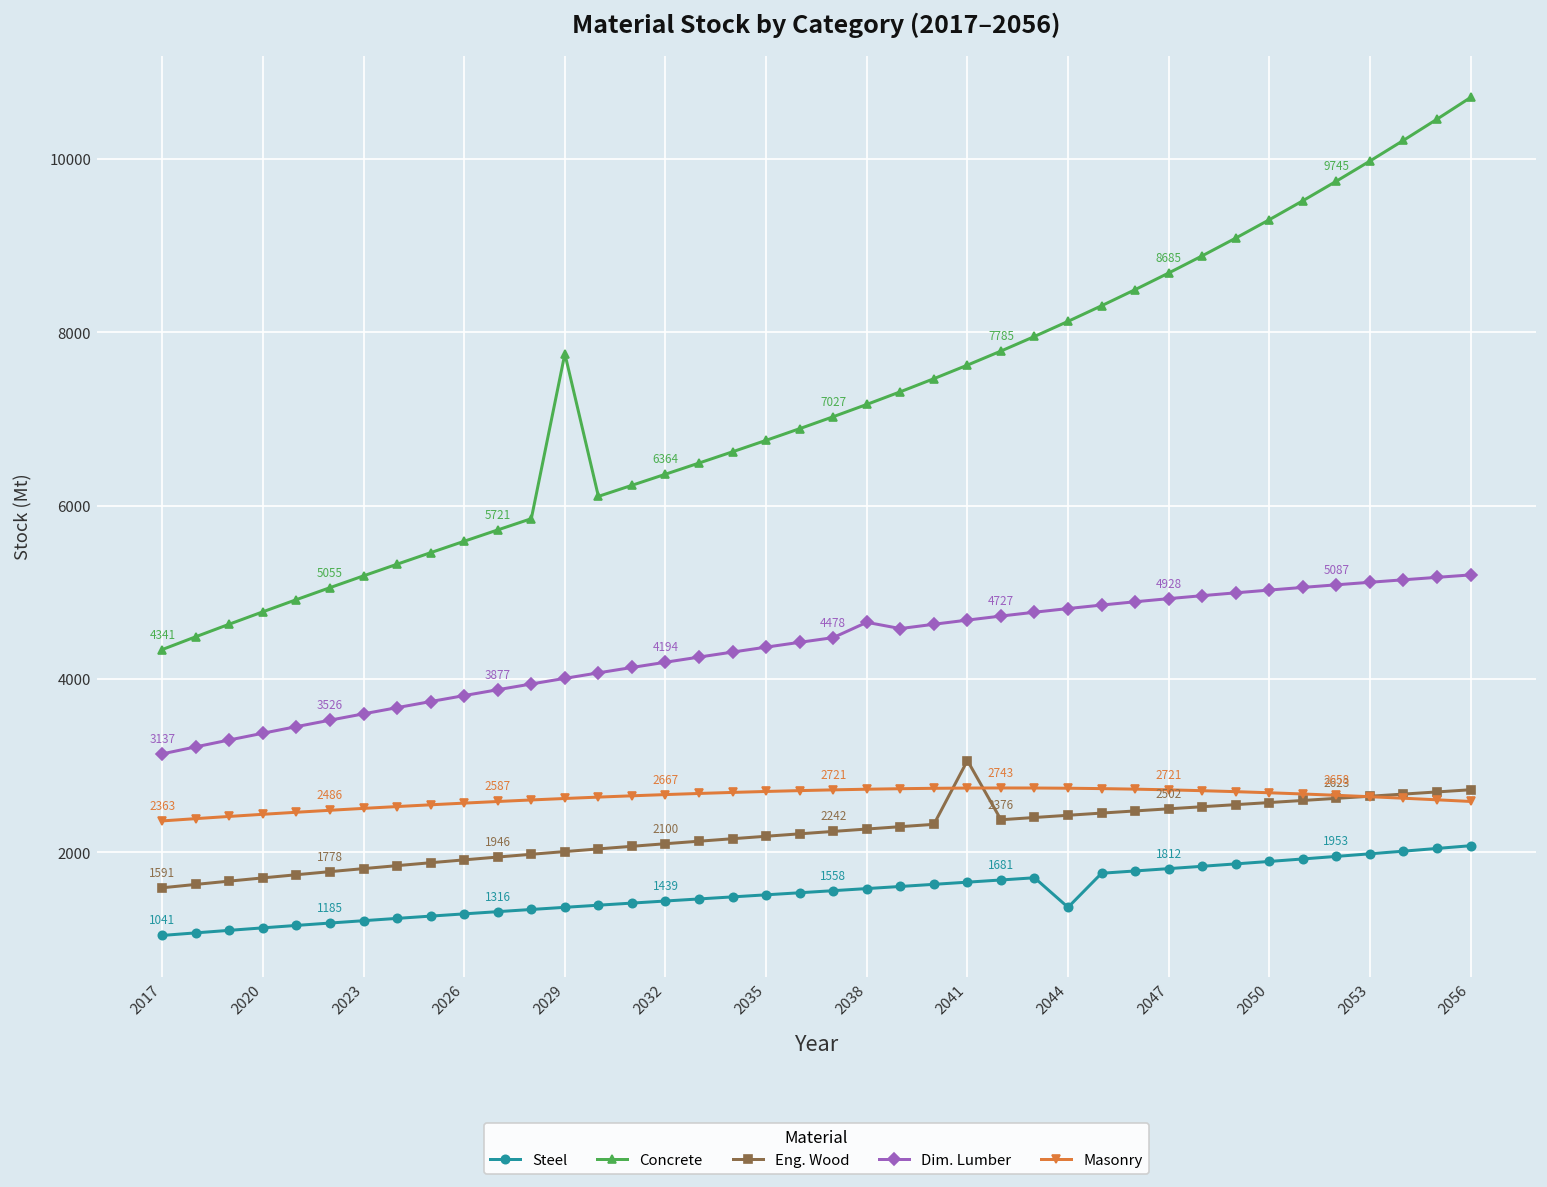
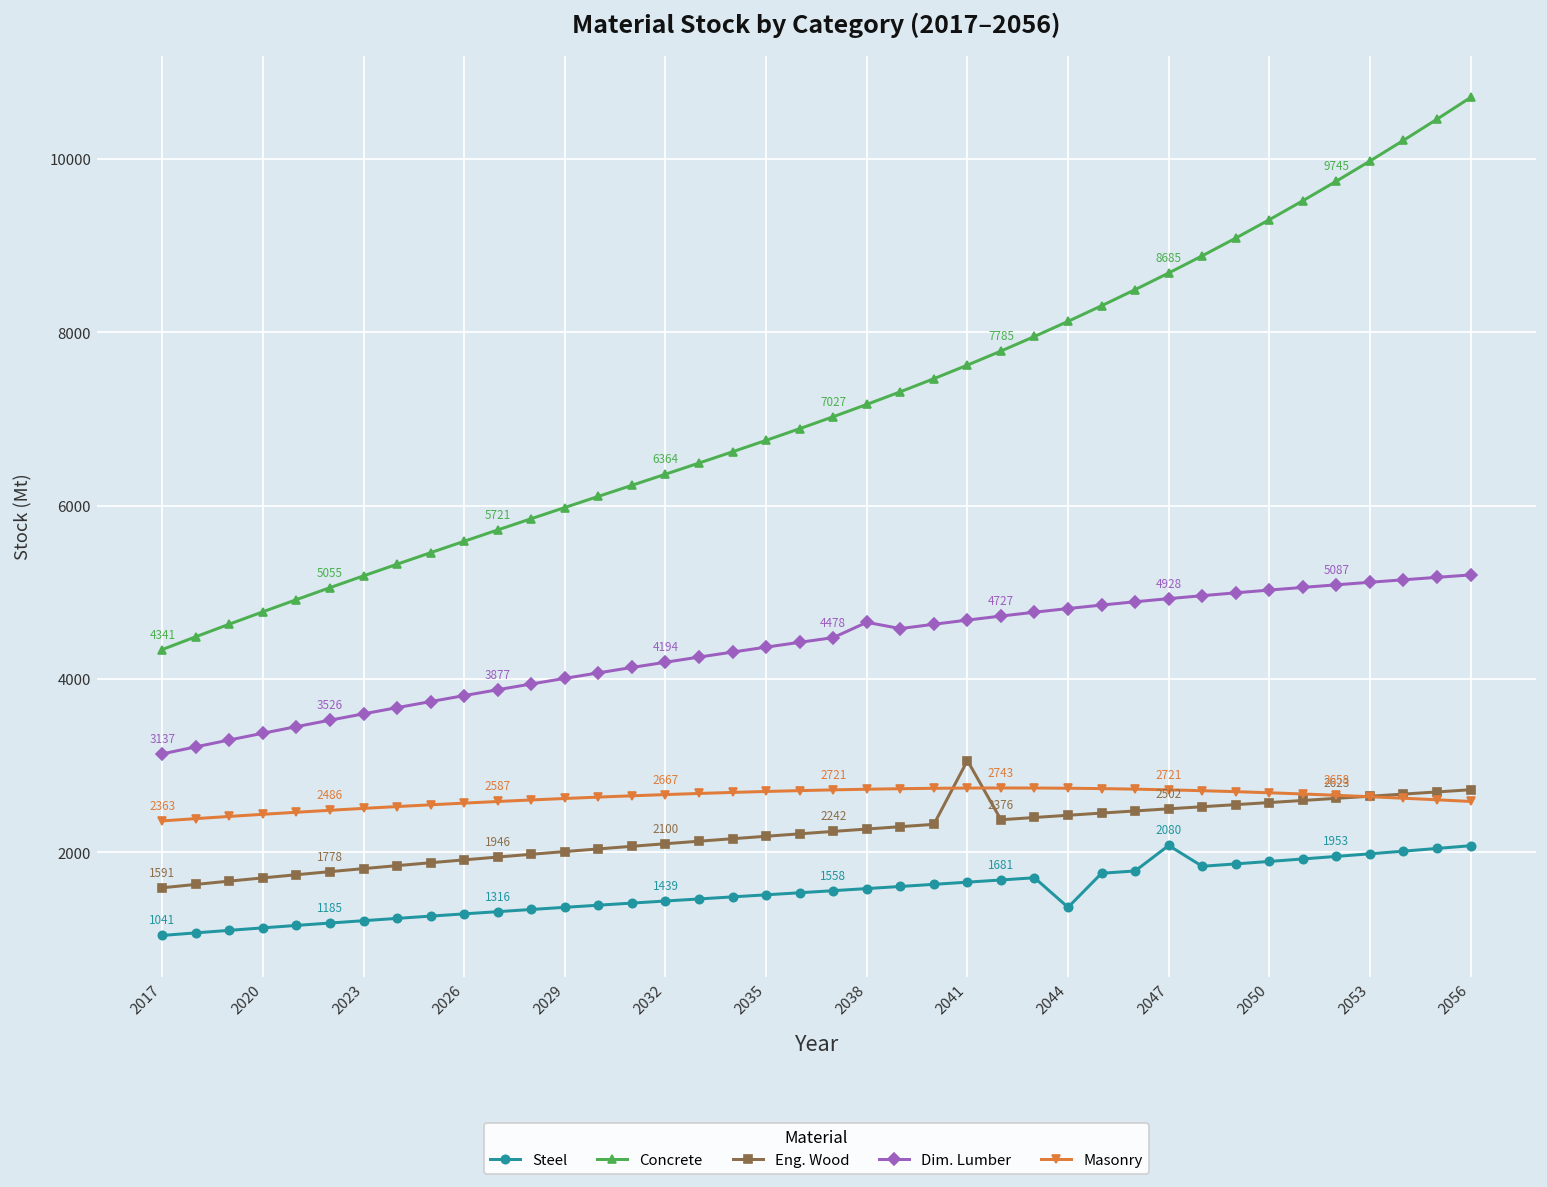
  {
    "Steel": {
      "2017": 1041,
      "2032": 1439,
-     "2047": 1812
+     "2047": 2080
    },
    "Concrete": {
      "2020": 4800,
      "2023": 5200,
      "2026": 5600,
-     "2029": 7800,
+     "2029": 6000,
      "2035": 6800,
      "2038": 7200,
      "2041": 7600,
      "2044": 8100,
      "2050": 9300,
      "2053": 10000,
      "2056": 10700
    },
    "Eng. Wood": {
      "2017": 1591,
      "2032": 2100
    },
    "Dim. Lumber": {
      "2017": 3137,
      "2032": 4194,
      "2047": 4928
    },
    "Masonry": {
      "2017": 2363,
      "2032": 2667,
      "2047": 2721
    }
  }
